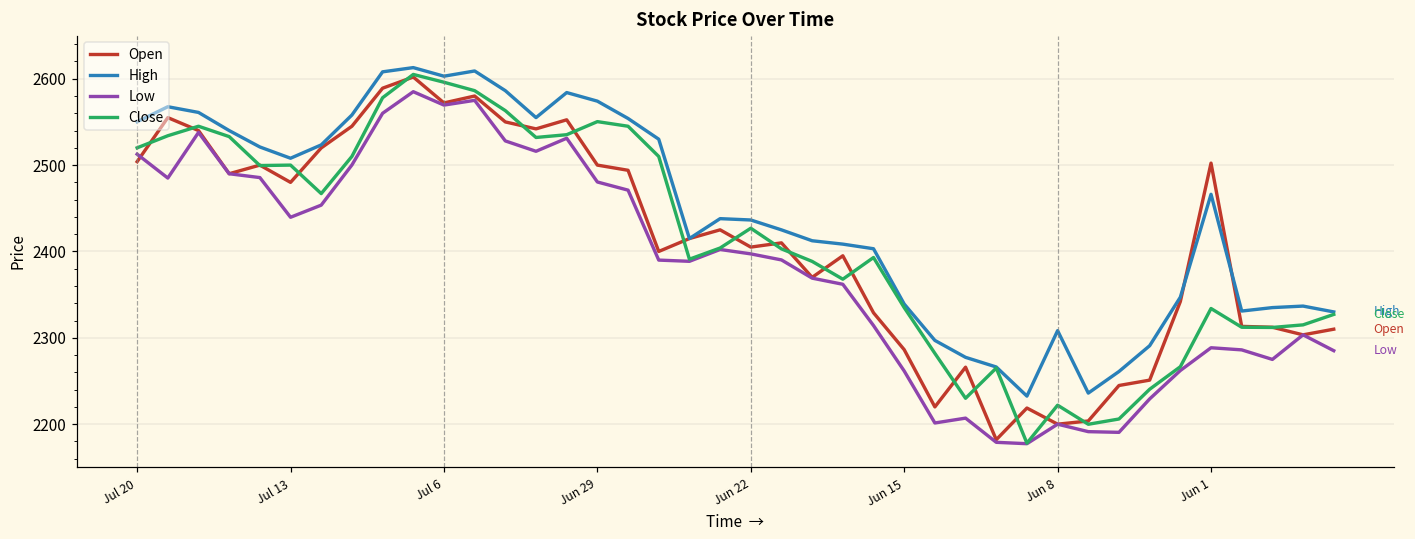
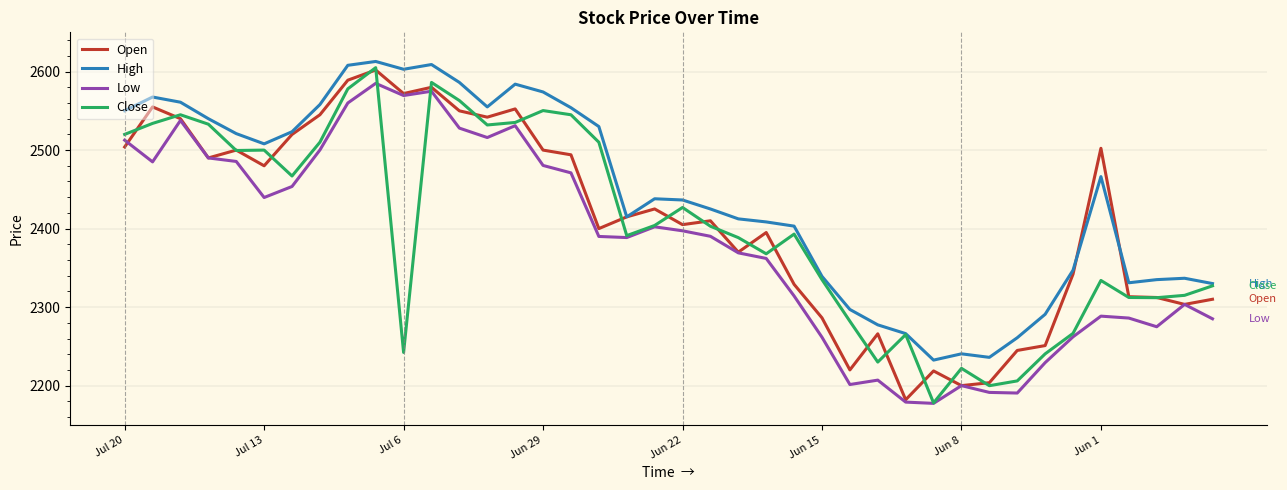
  {
    "Open": {
      "Jul 20": 2500,
      "Jul 13": 2480,
      "Jun 29": 2500,
      "Jun 22": 2410,
      "Jun 15": 2290,
      "Jun 1": 2500
    },
    "High": {
      "Jul 13": 2510,
      "Jul 6": 2600,
      "Jun 29": 2570,
      "Jun 22": 2440,
      "Jun 15": 2340,
-     "Jun 8": 2310,
+     "Jun 8": 2240,
      "Jun 1": 2470
    },
    "Low": {
      "Jul 20": 2510,
      "Jul 13": 2440,
      "Jun 29": 2480,
      "Jun 22": 2400,
      "Jun 15": 2260,
      "Jun 1": 2290
    },
    "Close": {
      "Jul 20": 2520,
      "Jul 13": 2500,
-     "Jul 6": 2600,
+     "Jul 6": 2240,
      "Jun 29": 2550,
      "Jun 22": 2430,
      "Jun 15": 2340,
      "Jun 8": 2220,
      "Jun 1": 2330
    }
  }
